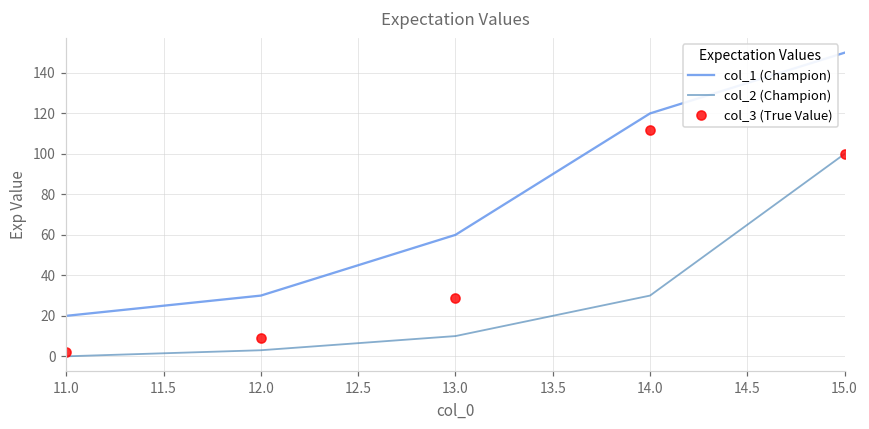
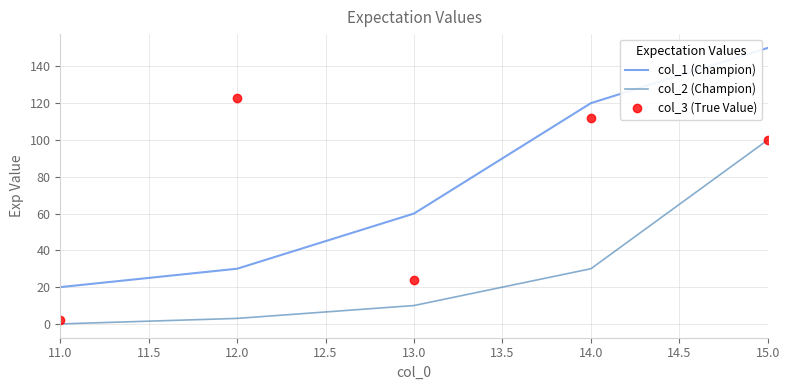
  {
    "col_3 (True Value)": {
      "11.0": 2,
-     "12.0": 9,
-     "13.0": 29,
+     "12.0": 123,
+     "13.0": 24,
      "14.0": 112
    }
  }
